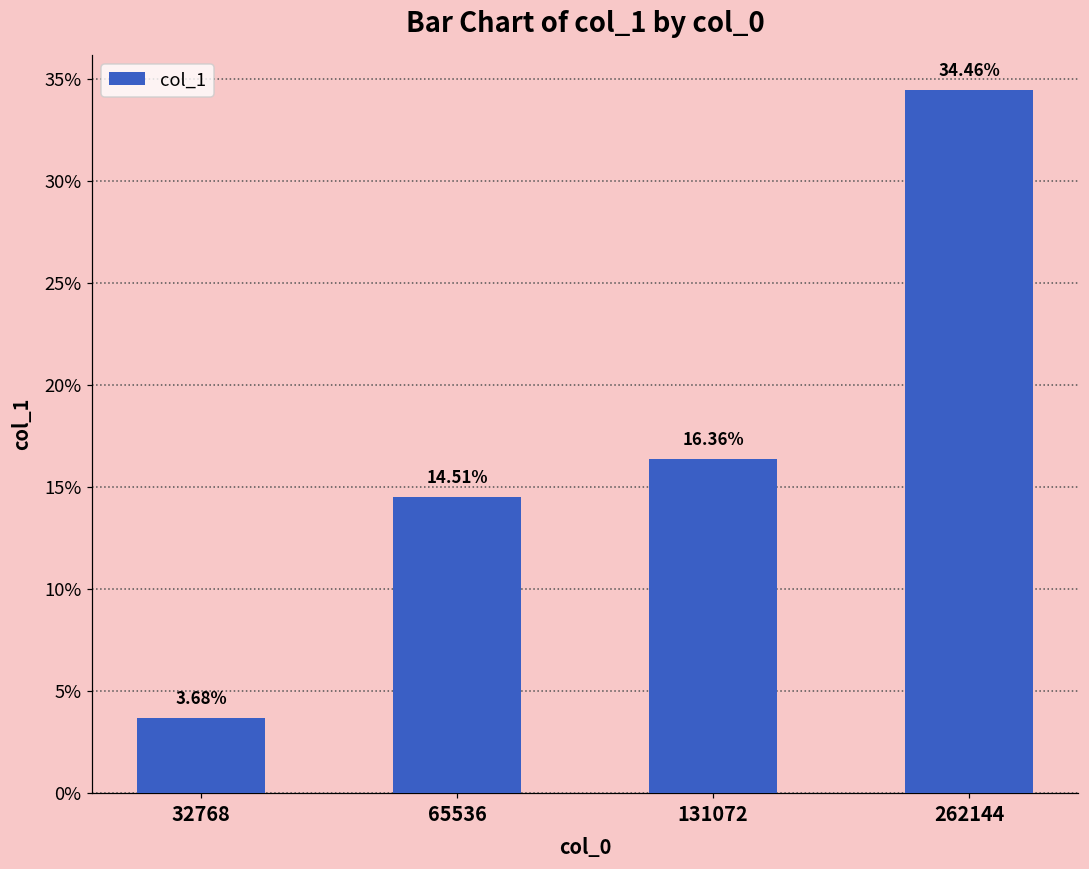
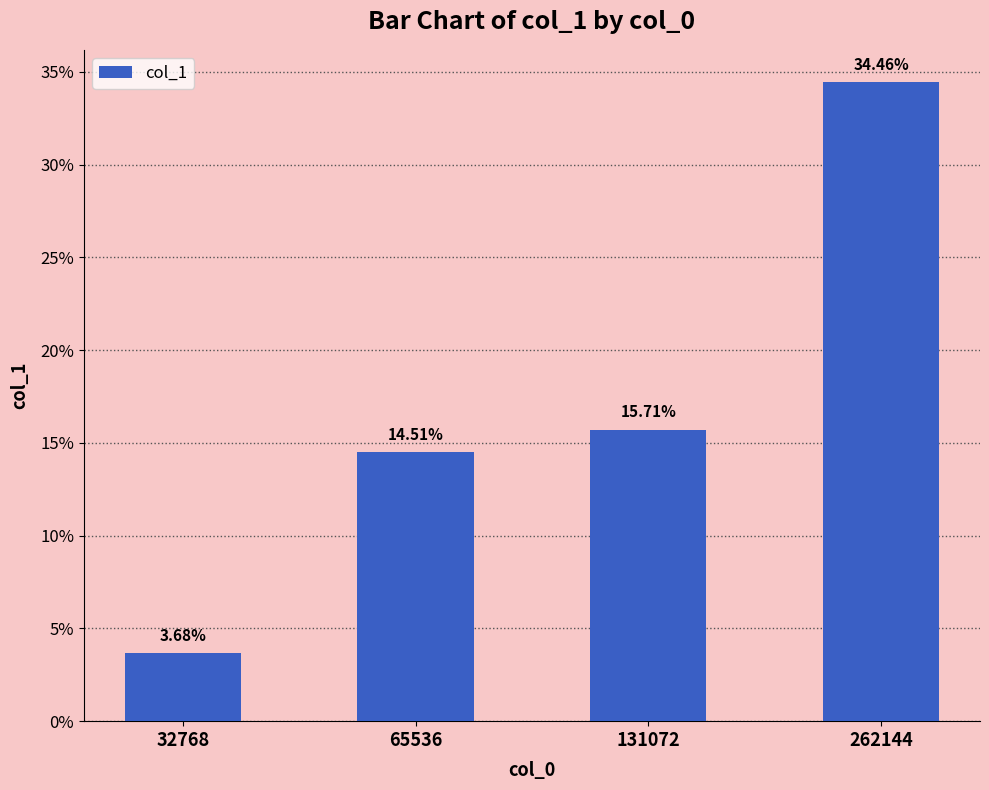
  {
    "32768": "3.68%",
    "65536": "14.51%",
-   "131072": "16.36%",
+   "131072": "15.71%",
    "262144": "34.46%"
  }
